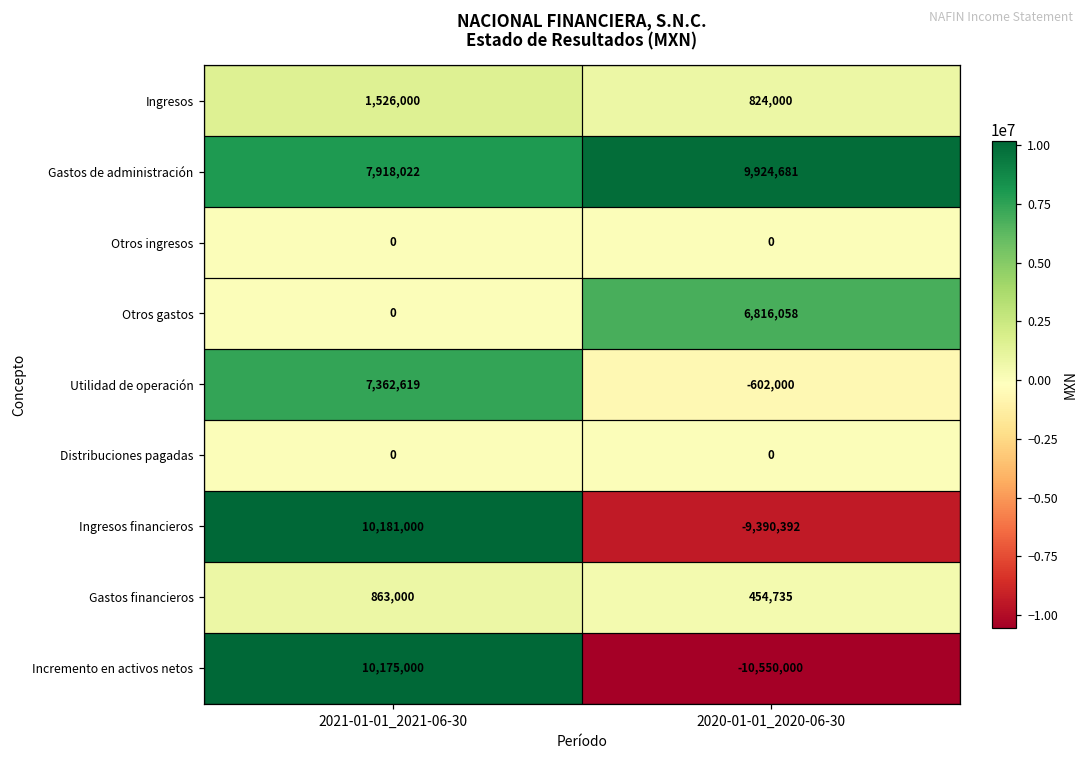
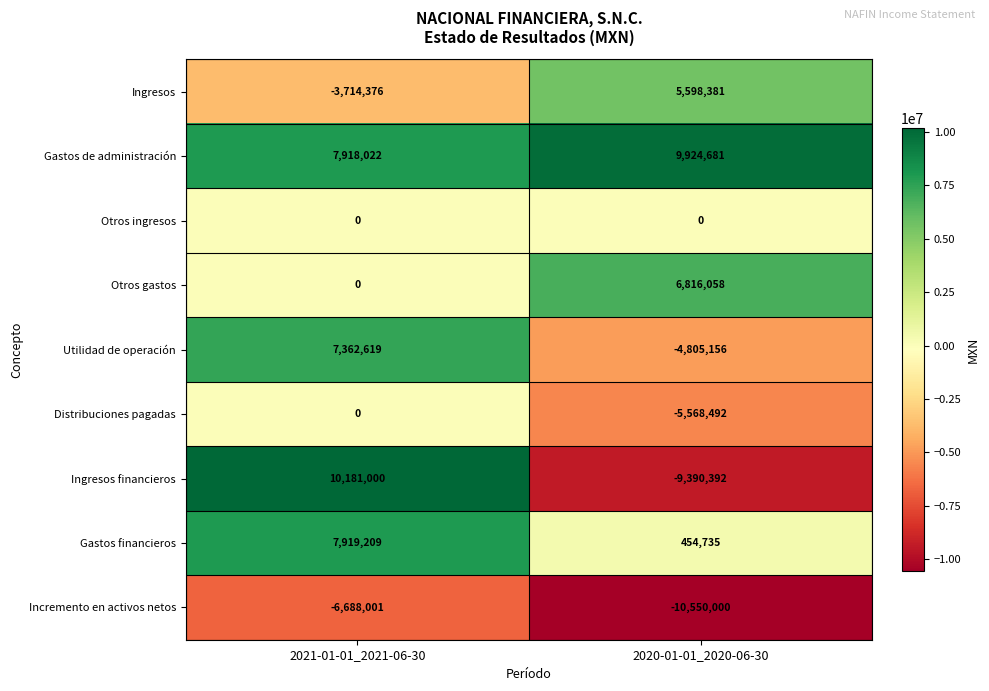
  {
    "Ingresos": {
-     "2021-01-01_2021-06-30": "1,526,000",
-     "2020-01-01_2020-06-30": "824,000"
+     "2021-01-01_2021-06-30": "-3,714,376",
+     "2020-01-01_2020-06-30": "5,598,381"
    },
    "Gastos de administración": {
      "2021-01-01_2021-06-30": "7,918,022",
      "2020-01-01_2020-06-30": "9,924,681"
    },
    "Otros ingresos": {
      "2021-01-01_2021-06-30": "0",
      "2020-01-01_2020-06-30": "0"
    },
    "Otros gastos": {
      "2021-01-01_2021-06-30": "0",
      "2020-01-01_2020-06-30": "6,816,058"
    },
    "Utilidad de operación": {
      "2021-01-01_2021-06-30": "7,362,619",
-     "2020-01-01_2020-06-30": "-602,000"
+     "2020-01-01_2020-06-30": "-4,805,156"
    },
    "Distribuciones pagadas": {
      "2021-01-01_2021-06-30": "0",
-     "2020-01-01_2020-06-30": "0"
+     "2020-01-01_2020-06-30": "-5,568,492"
    },
    "Ingresos financieros": {
      "2021-01-01_2021-06-30": "10,181,000",
      "2020-01-01_2020-06-30": "-9,390,392"
    },
    "Gastos financieros": {
-     "2021-01-01_2021-06-30": "863,000",
+     "2021-01-01_2021-06-30": "7,919,209",
      "2020-01-01_2020-06-30": "454,735"
    },
    "Incremento en activos netos": {
-     "2021-01-01_2021-06-30": "10,175,000",
+     "2021-01-01_2021-06-30": "-6,688,001",
      "2020-01-01_2020-06-30": "-10,550,000"
    }
  }
